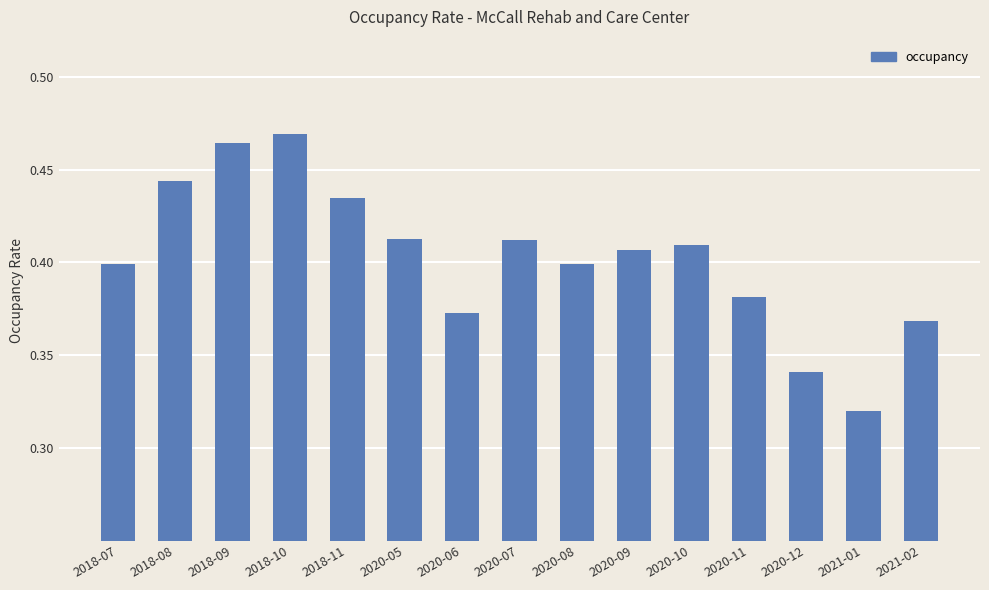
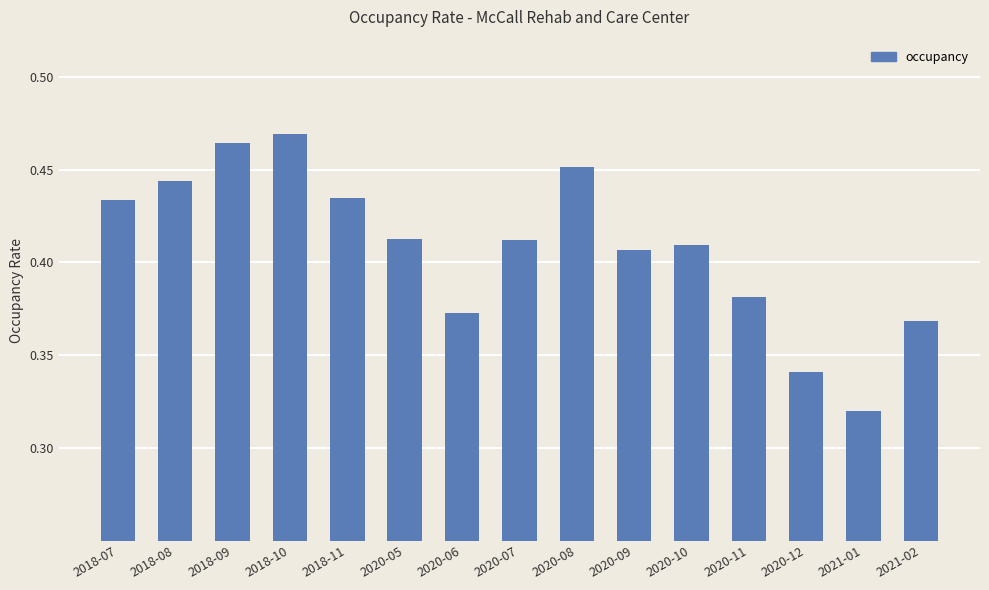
  {
-   "2018-07": 0.399,
+   "2018-07": 0.434,
    "2018-08": 0.444,
    "2018-09": 0.464,
    "2018-10": 0.469,
    "2018-11": 0.435,
    "2020-05": 0.413,
    "2020-06": 0.373,
    "2020-07": 0.412,
-   "2020-08": 0.399,
+   "2020-08": 0.451,
    "2020-09": 0.407,
    "2020-10": 0.409,
    "2020-11": 0.382,
    "2020-12": 0.341,
    "2021-01": 0.320,
    "2021-02": 0.368
  }
